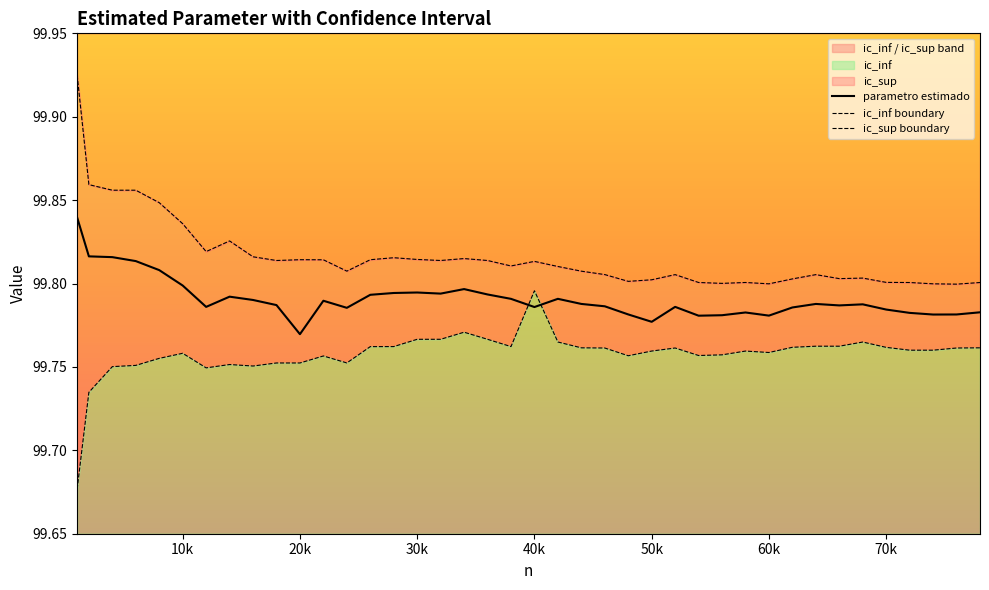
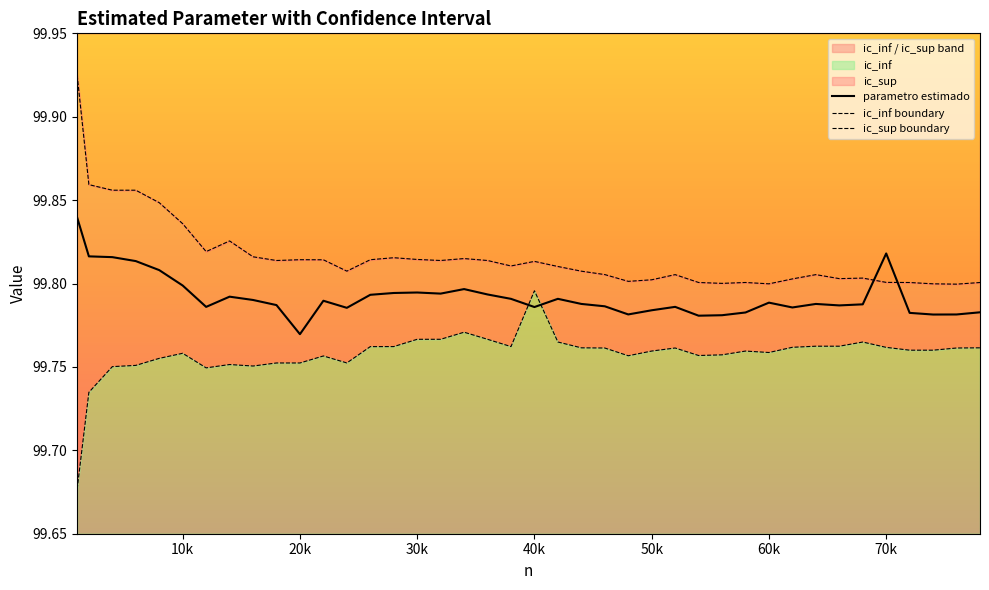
  {
    "parametro estimado": {
      "10k": 99.799,
      "20k": 99.770,
      "30k": 99.795,
      "40k": 99.786,
-     "50k": 99.777,
-     "60k": 99.781,
-     "70k": 99.784
+     "50k": 99.784,
+     "60k": 99.789,
+     "70k": 99.818
    },
    "ic_inf": {
      "10k": 99.758,
      "20k": 99.752,
      "30k": 99.767,
      "40k": 99.796,
      "50k": 99.760,
      "60k": 99.759,
      "70k": 99.762
    }
  }
